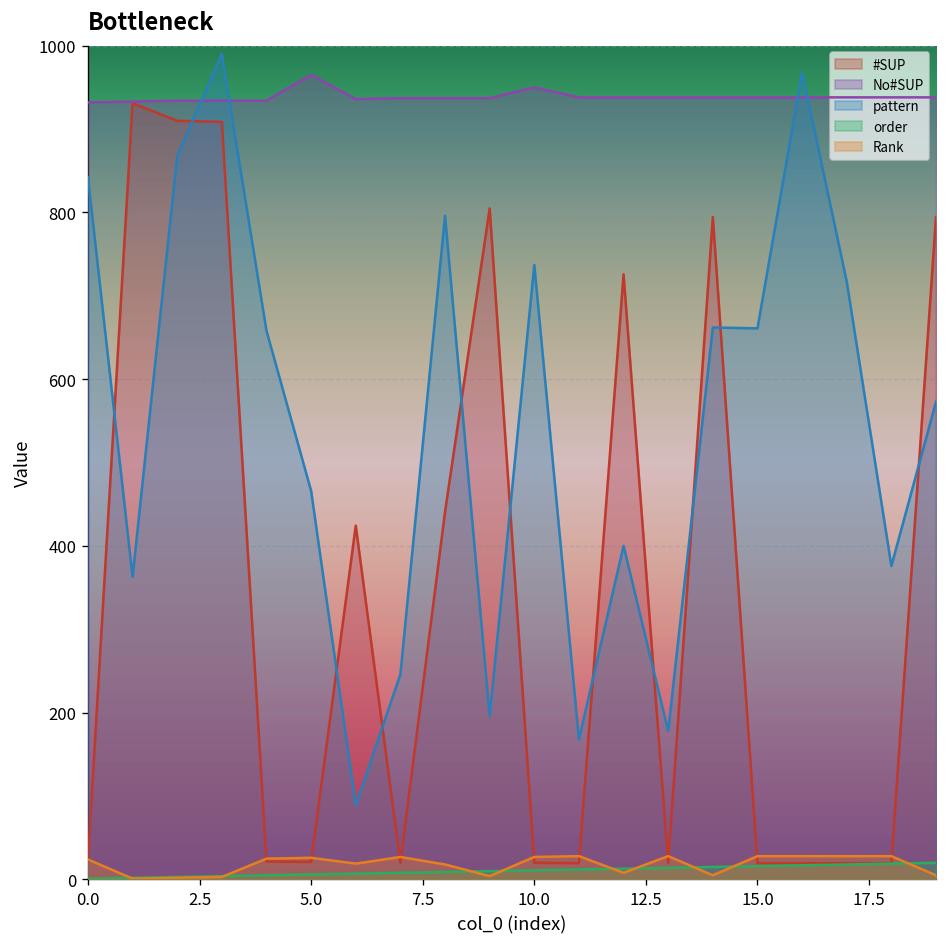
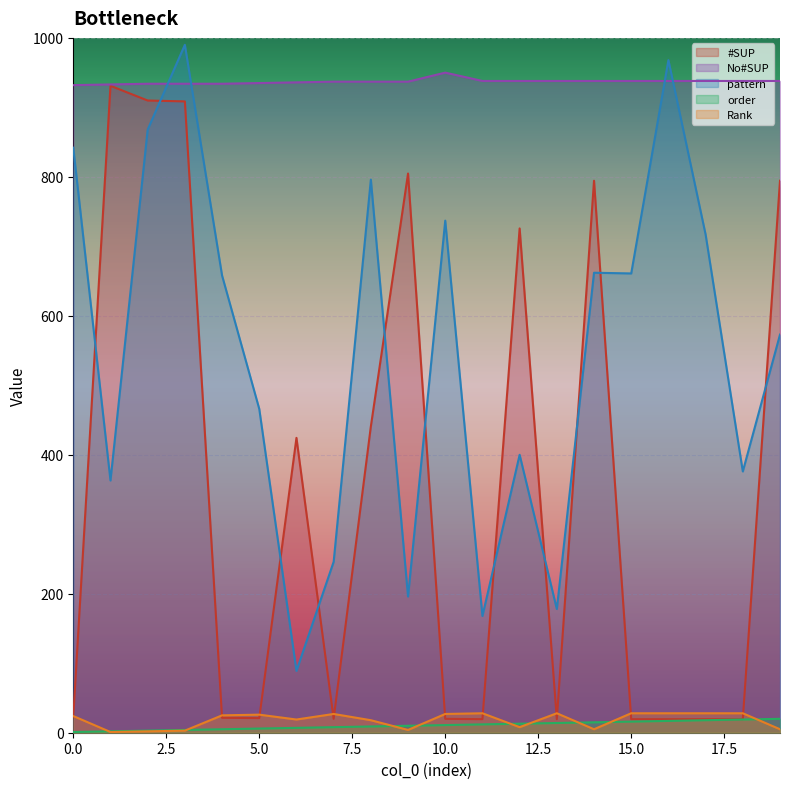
  {
    "No#SUP": {
      "0.0": 930,
-     "5.0": 970,
+     "5.0": 940,
      "10.0": 950,
      "15.0": 940
    }
  }
